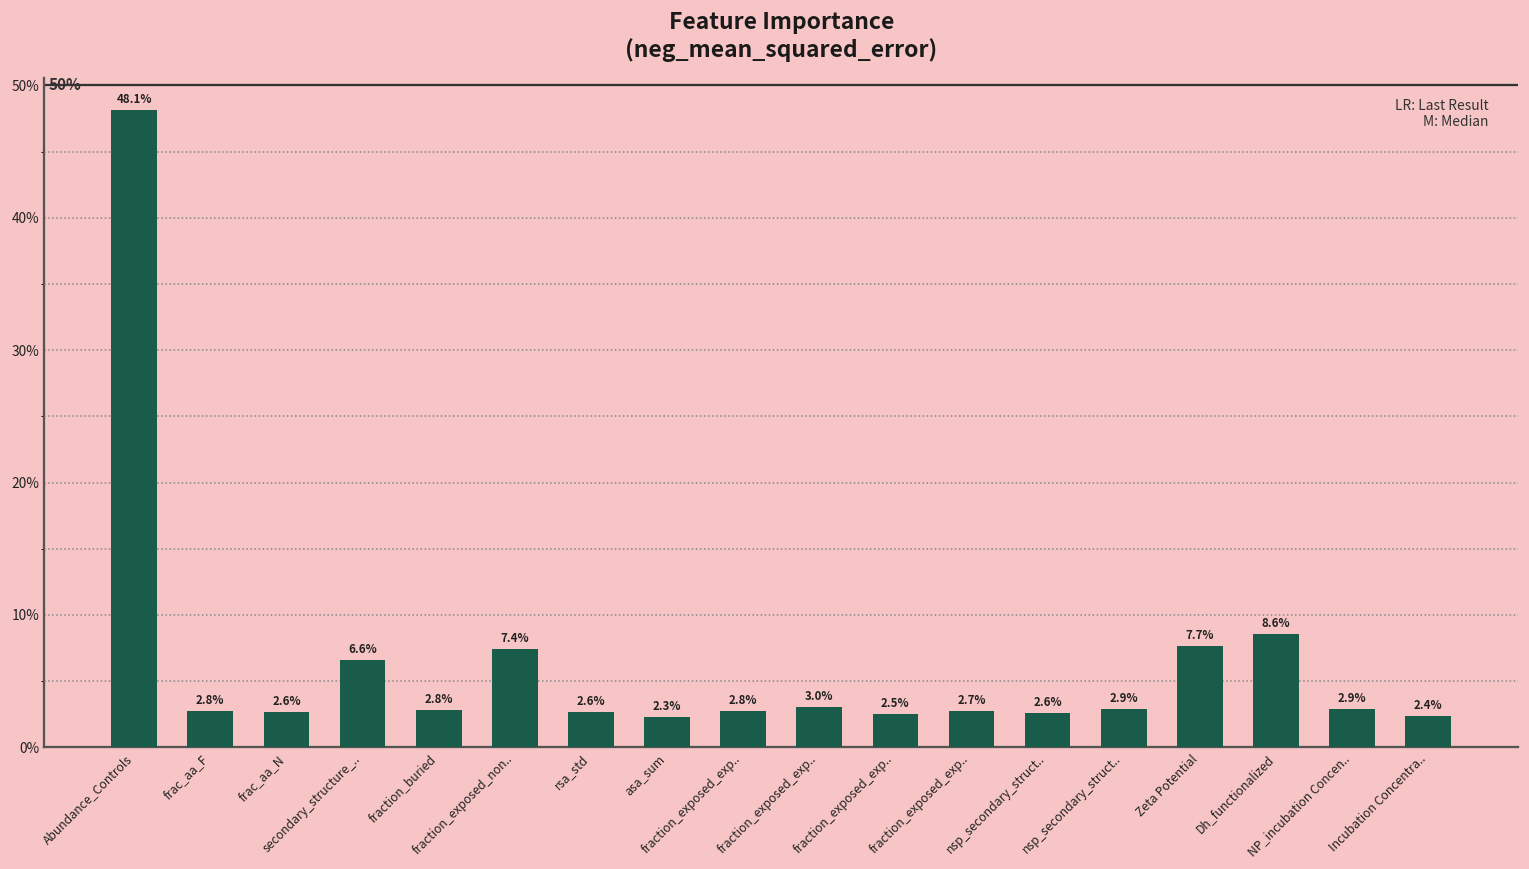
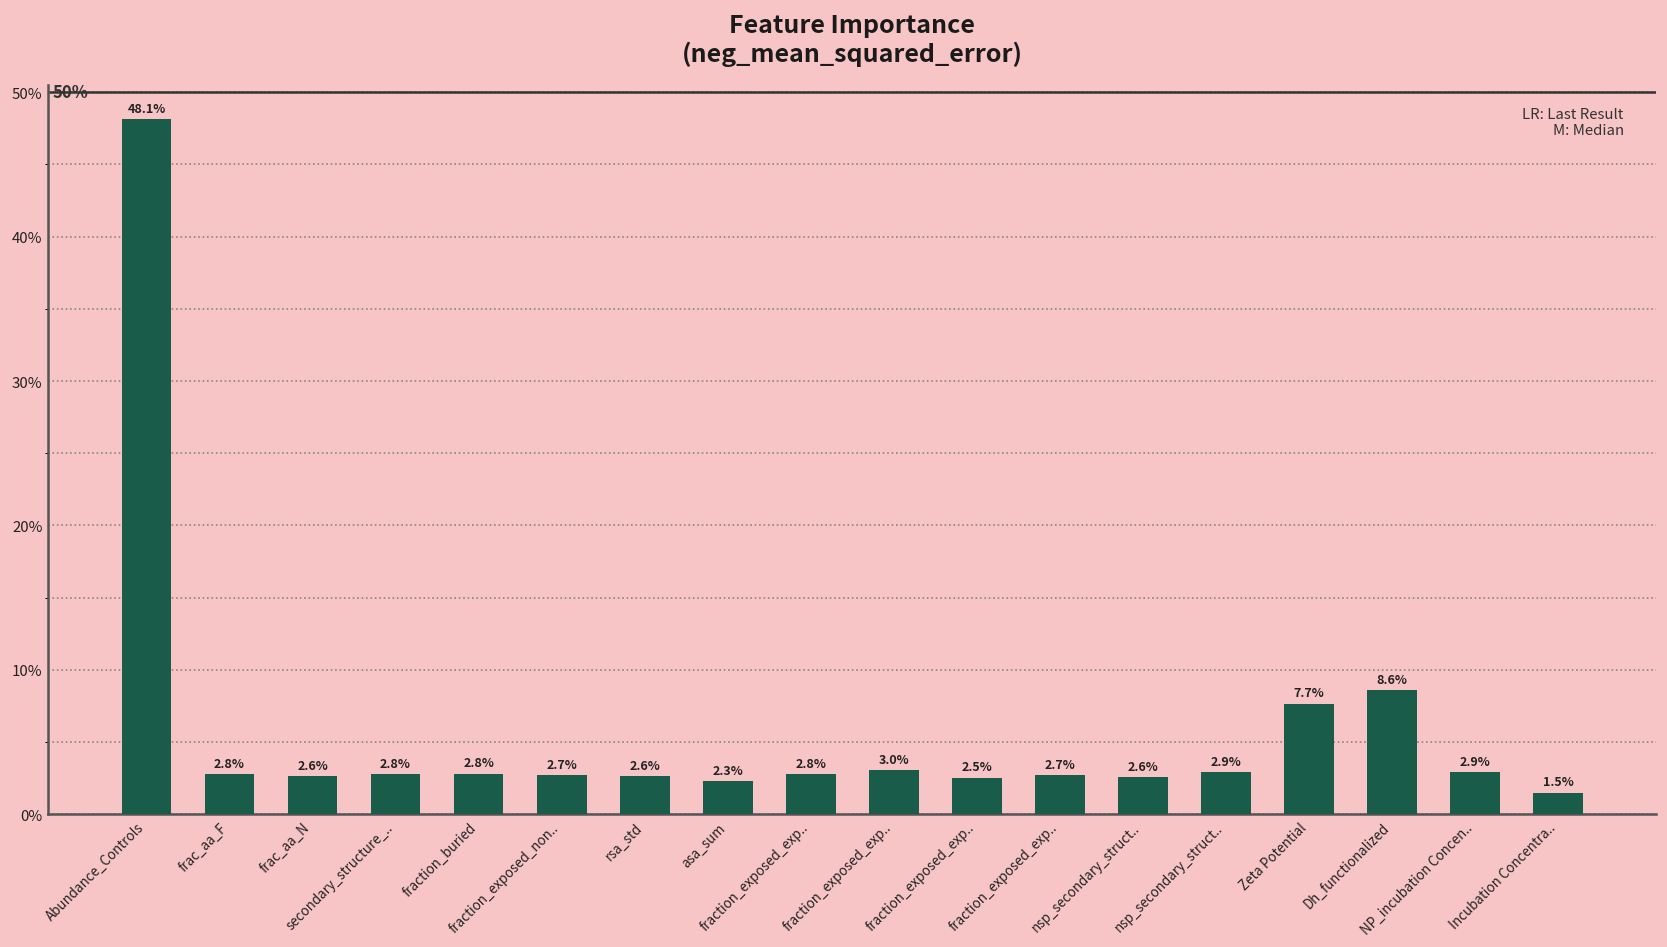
  {
    "Abundance_Controls": "48.1%",
    "frac_aa_F": "2.8%",
    "frac_aa_N": "2.6%",
-   "secondary_structure_..": "6.6%",
+   "secondary_structure_..": "2.8%",
    "fraction_buried": "2.8%",
-   "fraction_exposed_non..": "7.4%",
+   "fraction_exposed_non..": "2.7%",
    "rsa_std": "2.6%",
    "asa_sum": "2.3%",
    "Zeta Potential": "7.7%",
    "Dh_functionalized": "8.6%",
    "NP_incubation Concen..": "2.9%",
-   "Incubation Concentra..": "2.4%"
+   "Incubation Concentra..": "1.5%"
  }
